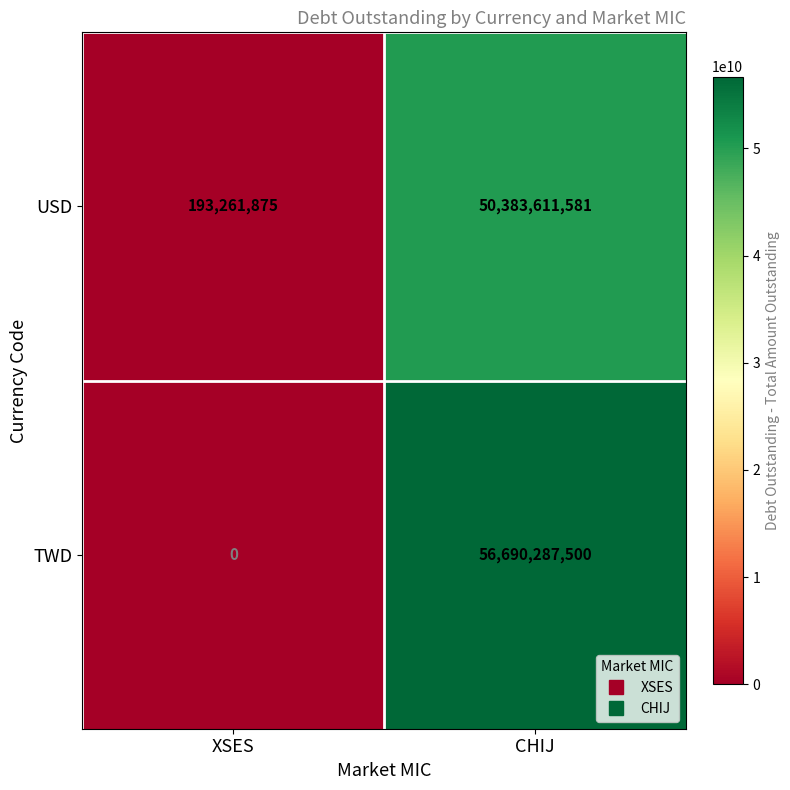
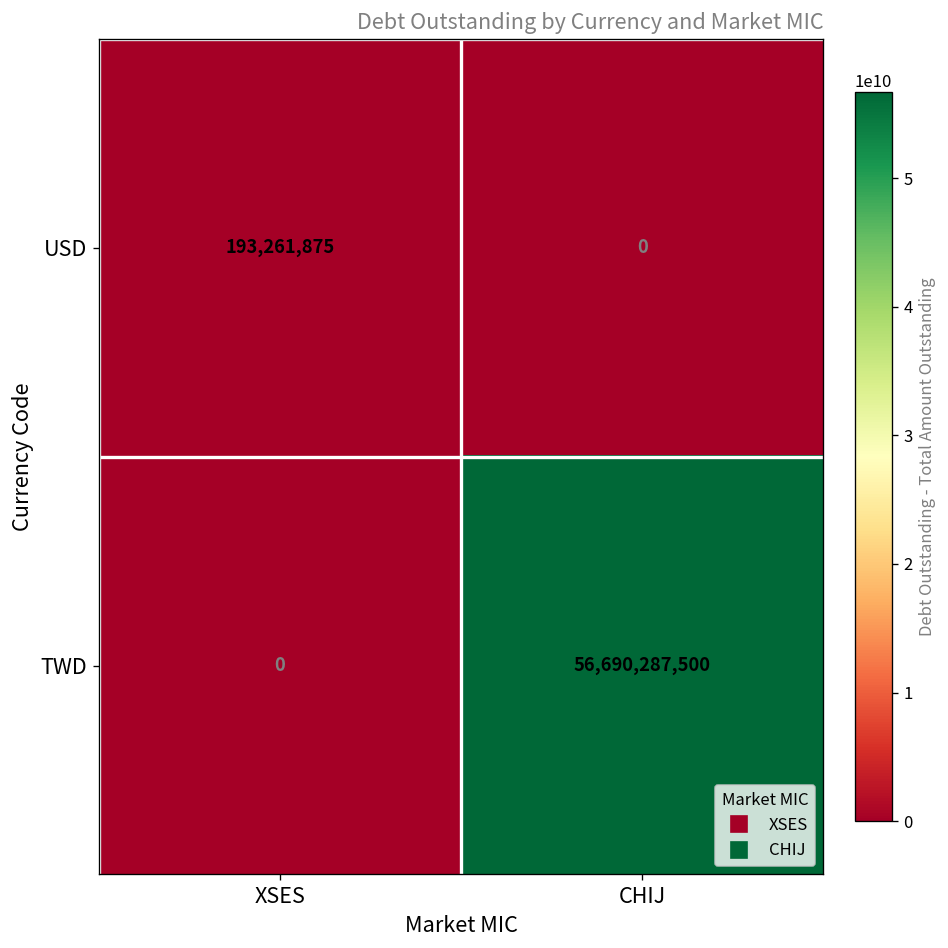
  {
    "USD": {
      "XSES": "193,261,875",
-     "CHIJ": "50,383,611,581"
+     "CHIJ": "0"
    },
    "TWD": {
      "XSES": "0",
      "CHIJ": "56,690,287,500"
    }
  }
